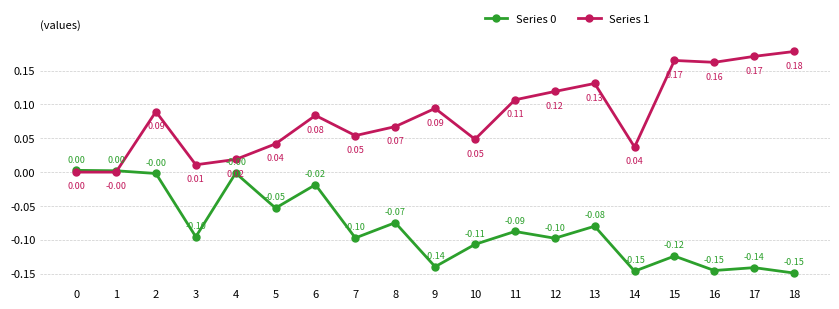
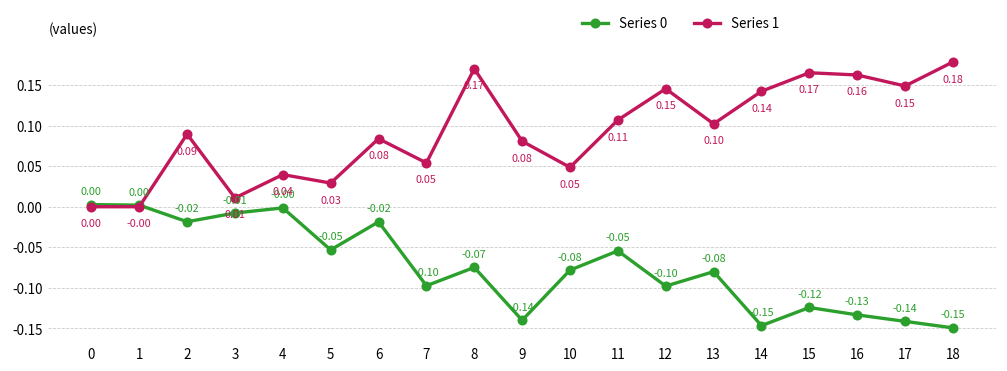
  {
    "Series 0": {
-     "2": -0.00,
-     "3": -0.10,
+     "2": -0.02,
+     "3": -0.01,
      "5": -0.05,
      "6": -0.02,
      "7": -0.10,
      "8": -0.07,
      "9": -0.14,
-     "10": -0.11,
-     "11": -0.09,
+     "10": -0.08,
+     "11": -0.05,
      "12": -0.10,
      "13": -0.08,
      "14": -0.15,
      "15": -0.12,
-     "16": -0.15,
+     "16": -0.13,
      "17": -0.14,
      "18": -0.15
    },
    "Series 1": {
      "2": 0.09,
      "3": 0.01,
-     "4": 0.02,
-     "5": 0.04,
+     "4": 0.04,
+     "5": 0.03,
      "6": 0.08,
      "7": 0.05,
-     "8": 0.07,
-     "9": 0.09,
+     "8": 0.17,
+     "9": 0.08,
      "10": 0.05,
      "11": 0.11,
-     "12": 0.12,
-     "13": 0.13,
-     "14": 0.04,
+     "12": 0.15,
+     "13": 0.10,
+     "14": 0.14,
      "15": 0.17,
      "16": 0.16,
-     "17": 0.17,
+     "17": 0.15,
      "18": 0.18
    }
  }
